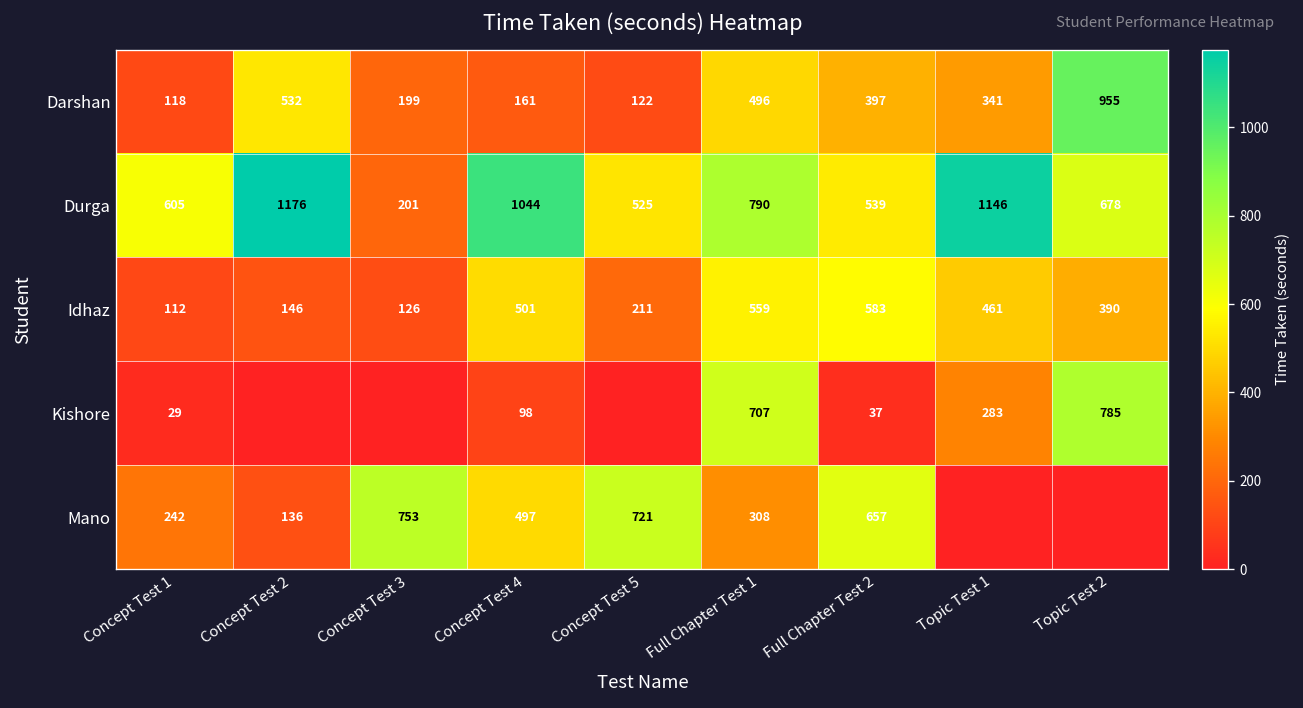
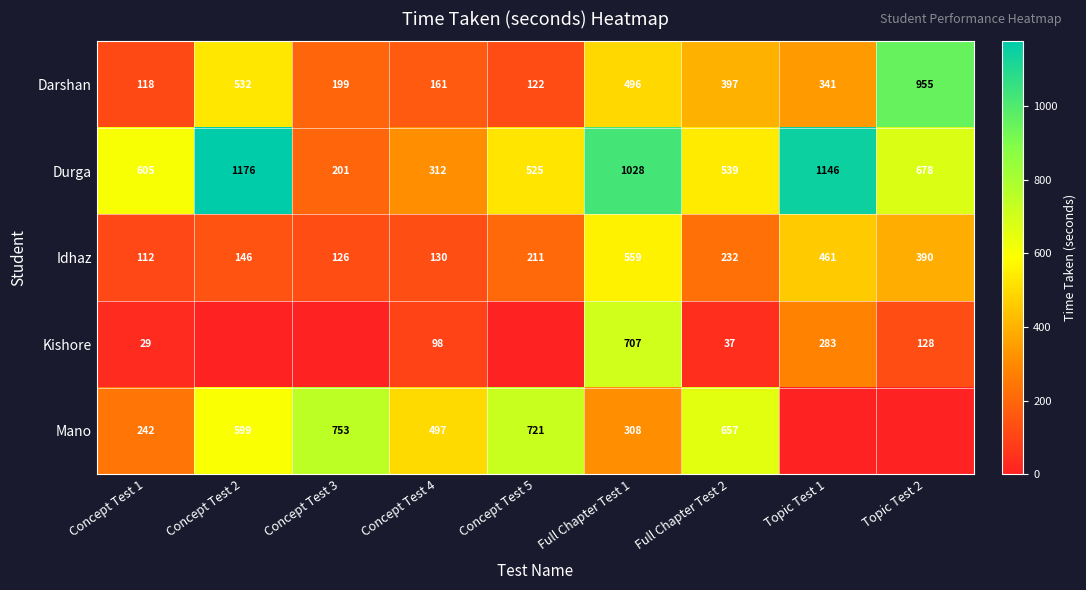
  {
    "Darshan": {
      "Concept Test 1": 118,
      "Concept Test 2": 532,
      "Concept Test 3": 199,
      "Concept Test 4": 161,
      "Concept Test 5": 122,
      "Full Chapter Test 1": 496,
      "Full Chapter Test 2": 397,
      "Topic Test 1": 341,
      "Topic Test 2": 955
    },
    "Durga": {
      "Concept Test 1": 605,
      "Concept Test 2": 1176,
      "Concept Test 3": 201,
-     "Concept Test 4": 1044,
+     "Concept Test 4": 312,
      "Concept Test 5": 525,
-     "Full Chapter Test 1": 790,
+     "Full Chapter Test 1": 1028,
      "Full Chapter Test 2": 539,
      "Topic Test 1": 1146,
      "Topic Test 2": 678
    },
    "Idhaz": {
      "Concept Test 1": 112,
      "Concept Test 2": 146,
      "Concept Test 3": 126,
-     "Concept Test 4": 501,
+     "Concept Test 4": 130,
      "Concept Test 5": 211,
      "Full Chapter Test 1": 559,
-     "Full Chapter Test 2": 583,
+     "Full Chapter Test 2": 232,
      "Topic Test 1": 461,
      "Topic Test 2": 390
    },
    "Kishore": {
      "Concept Test 1": 29,
      "Concept Test 4": 98,
      "Full Chapter Test 1": 707,
      "Full Chapter Test 2": 37,
      "Topic Test 1": 283,
-     "Topic Test 2": 785
+     "Topic Test 2": 128
    },
    "Mano": {
      "Concept Test 1": 242,
-     "Concept Test 2": 136,
+     "Concept Test 2": 599,
      "Concept Test 3": 753,
      "Concept Test 4": 497,
      "Concept Test 5": 721,
      "Full Chapter Test 1": 308,
      "Full Chapter Test 2": 657
    }
  }
